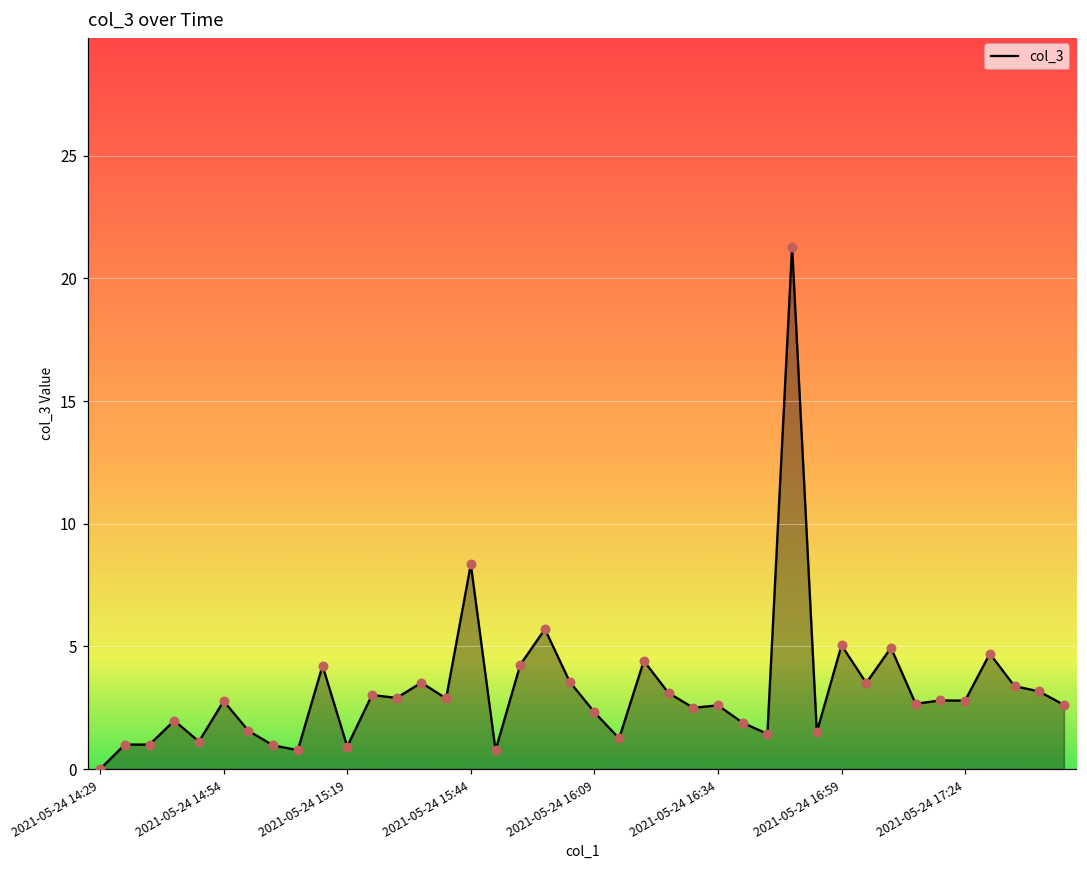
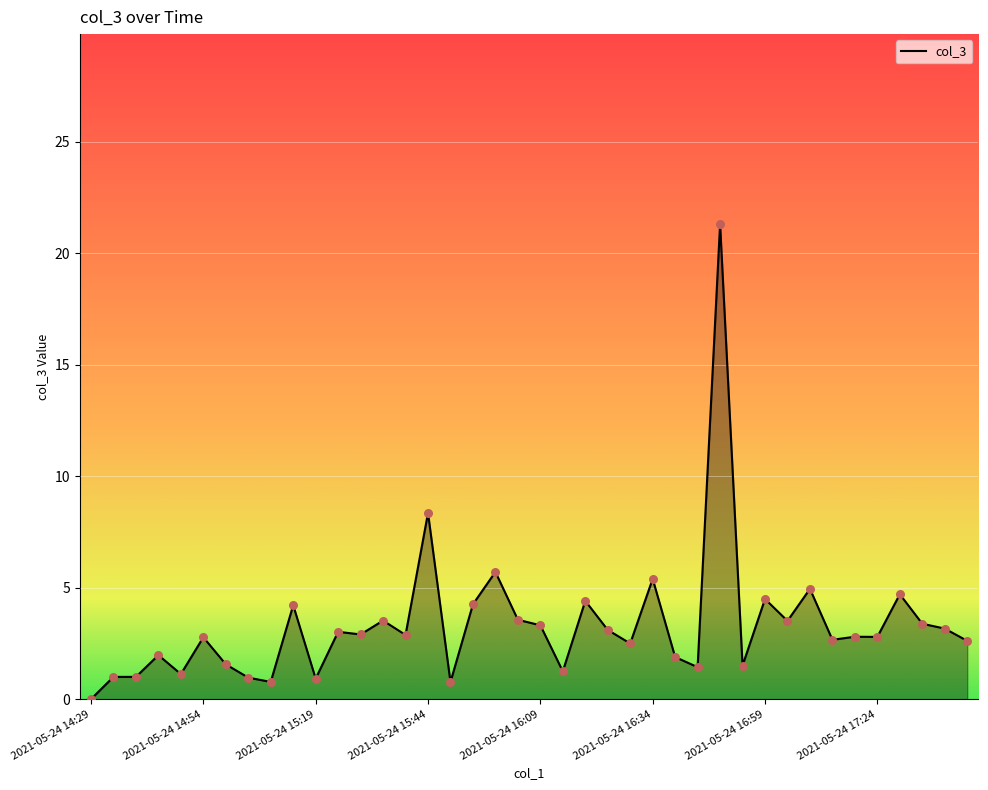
  {
    "2021-05-24 14:29": 0.0,
    "2021-05-24 14:54": 2.8,
    "2021-05-24 15:19": 0.9,
    "2021-05-24 15:44": 8.3,
-   "2021-05-24 16:09": 2.3,
-   "2021-05-24 16:34": 2.6,
-   "2021-05-24 16:59": 5.0,
+   "2021-05-24 16:09": 3.3,
+   "2021-05-24 16:34": 5.4,
+   "2021-05-24 16:59": 4.5,
    "2021-05-24 17:24": 2.8
  }
